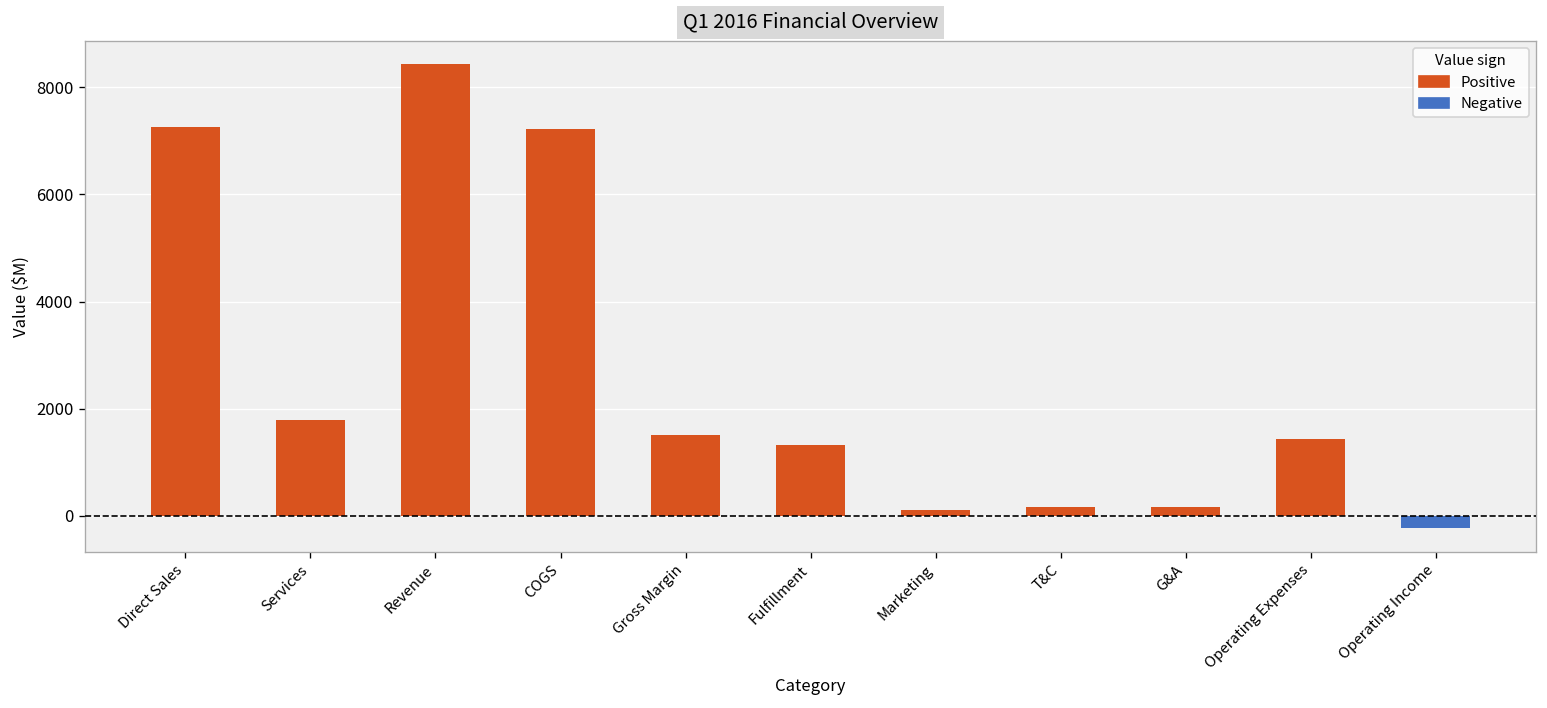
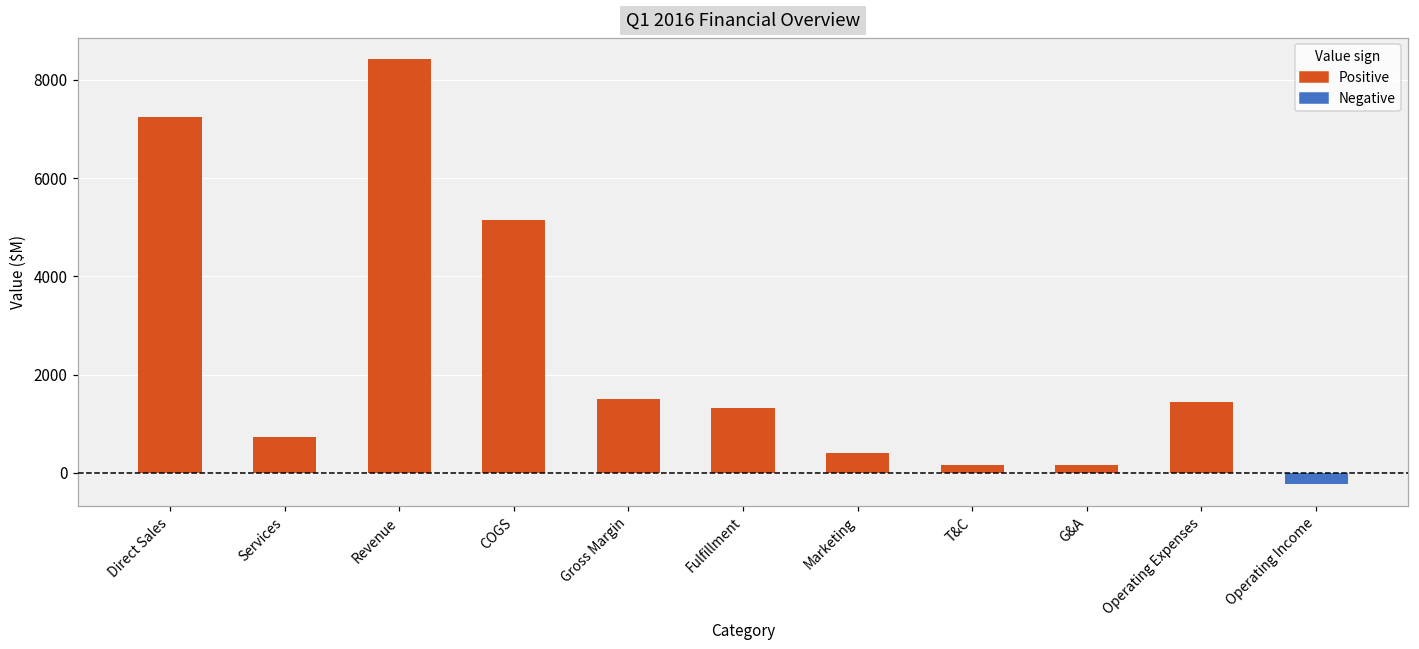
  {
    "Direct Sales": 7300,
-   "Services": 1800,
+   "Services": 700,
    "Revenue": 8400,
-   "COGS": 7200,
+   "COGS": 5100,
    "Gross Margin": 1500,
    "Fulfillment": 1300,
-   "Marketing": 100,
+   "Marketing": 400,
    "T&C": 200,
    "G&A": 200,
    "Operating Expenses": 1400,
    "Operating Income": -200
  }
